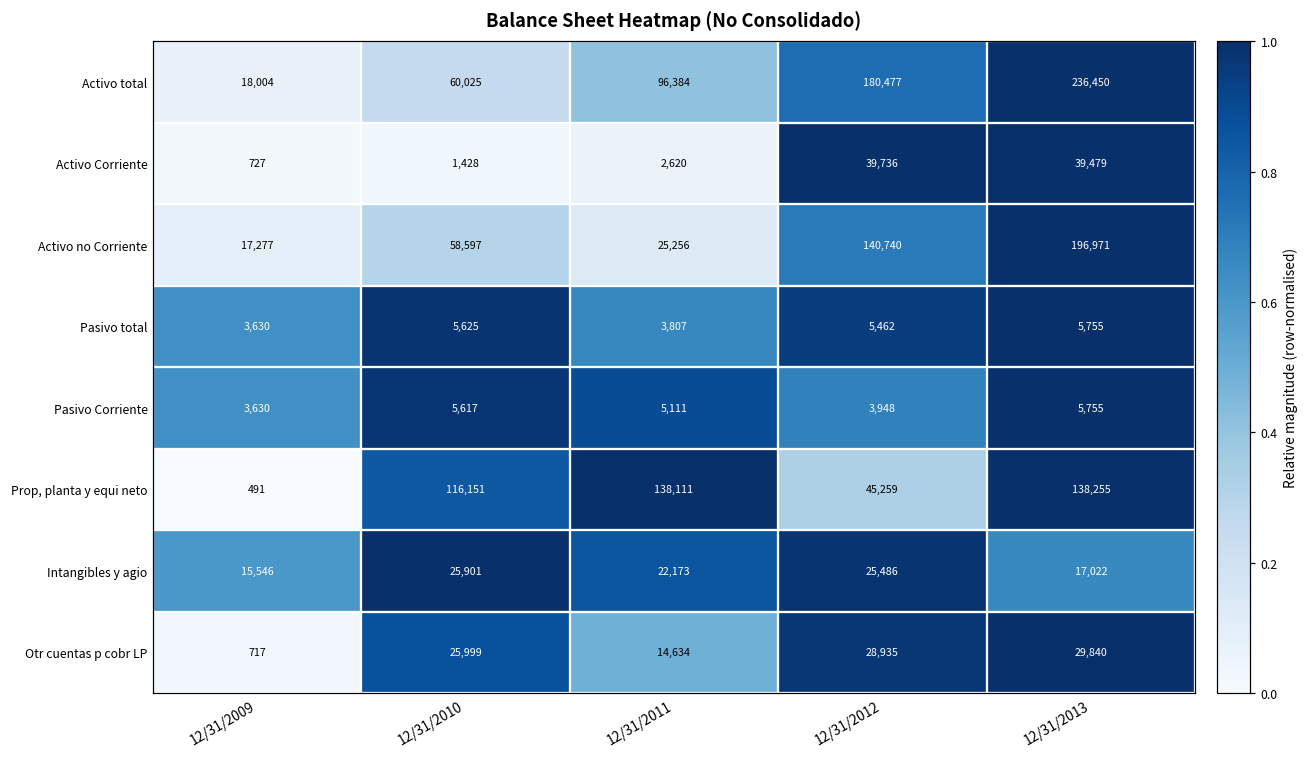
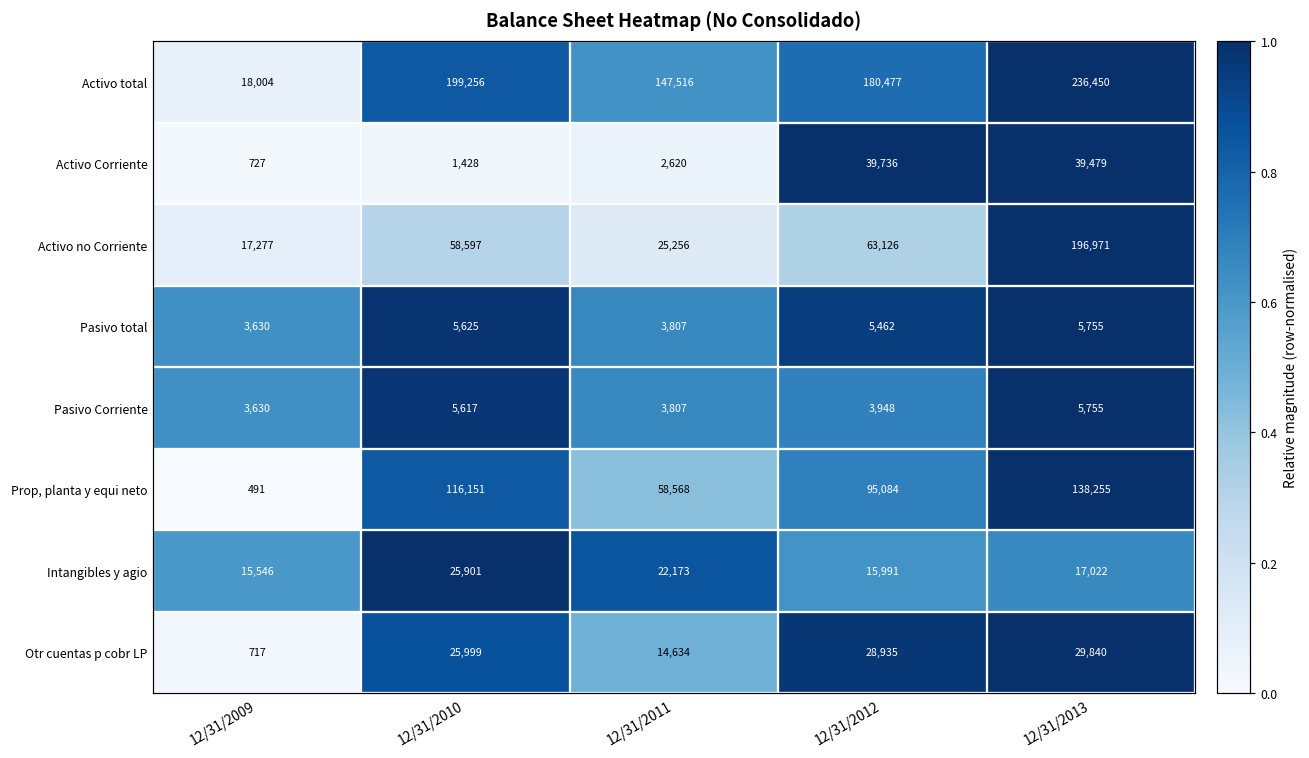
  {
    "Activo total": {
      "12/31/2009": "18,004",
-     "12/31/2010": "60,025",
-     "12/31/2011": "96,384",
+     "12/31/2010": "199,256",
+     "12/31/2011": "147,516",
      "12/31/2012": "180,477",
      "12/31/2013": "236,450"
    },
    "Activo Corriente": {
      "12/31/2009": "727",
      "12/31/2010": "1,428",
      "12/31/2011": "2,620",
      "12/31/2012": "39,736",
      "12/31/2013": "39,479"
    },
    "Activo no Corriente": {
      "12/31/2009": "17,277",
      "12/31/2010": "58,597",
      "12/31/2011": "25,256",
-     "12/31/2012": "140,740",
+     "12/31/2012": "63,126",
      "12/31/2013": "196,971"
    },
    "Pasivo total": {
      "12/31/2009": "3,630",
      "12/31/2010": "5,625",
      "12/31/2011": "3,807",
      "12/31/2012": "5,462",
      "12/31/2013": "5,755"
    },
    "Pasivo Corriente": {
      "12/31/2009": "3,630",
      "12/31/2010": "5,617",
-     "12/31/2011": "5,111",
+     "12/31/2011": "3,807",
      "12/31/2012": "3,948",
      "12/31/2013": "5,755"
    },
    "Prop, planta y equi neto": {
      "12/31/2009": "491",
      "12/31/2010": "116,151",
-     "12/31/2011": "138,111",
-     "12/31/2012": "45,259",
+     "12/31/2011": "58,568",
+     "12/31/2012": "95,084",
      "12/31/2013": "138,255"
    },
    "Intangibles y agio": {
      "12/31/2009": "15,546",
      "12/31/2010": "25,901",
      "12/31/2011": "22,173",
-     "12/31/2012": "25,486",
+     "12/31/2012": "15,991",
      "12/31/2013": "17,022"
    },
    "Otr cuentas p cobr LP": {
      "12/31/2009": "717",
      "12/31/2010": "25,999",
      "12/31/2011": "14,634",
      "12/31/2012": "28,935",
      "12/31/2013": "29,840"
    }
  }
